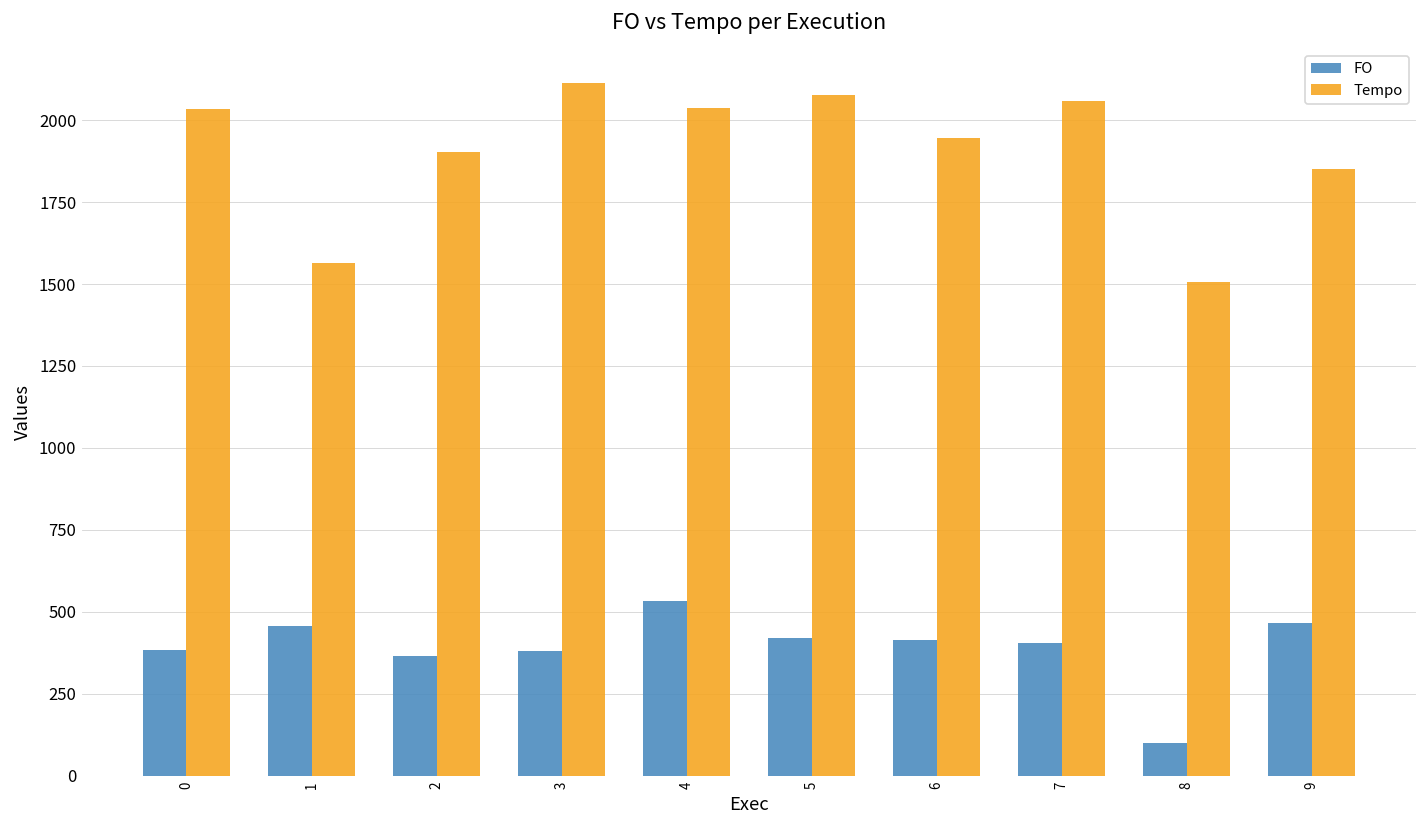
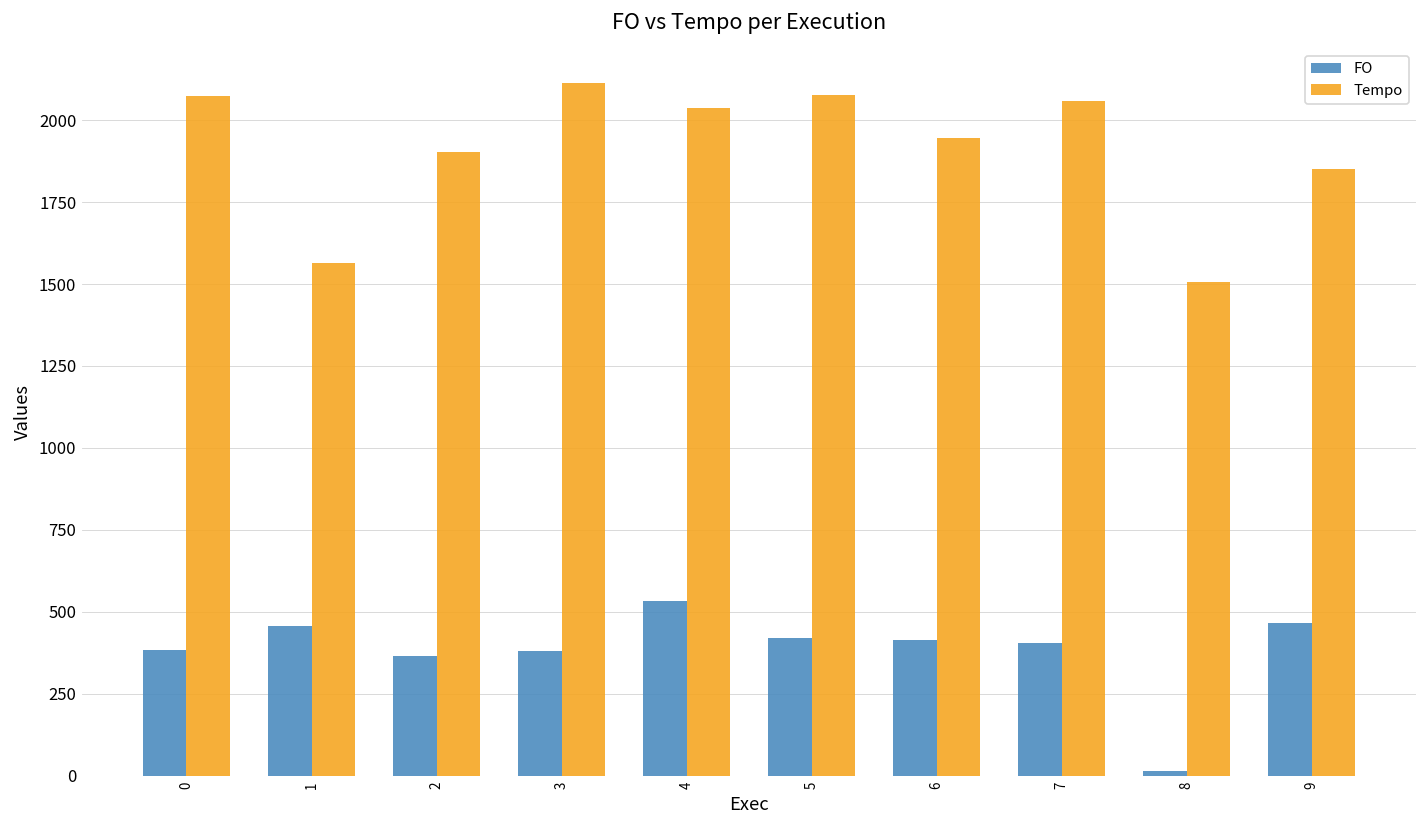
  {
    "FO": {
      "0": 380,
      "1": 460,
      "2": 370,
      "3": 380,
      "4": 530,
      "5": 420,
      "6": 410,
      "7": 410,
-     "8": 100,
+     "8": 20,
      "9": 470
    },
    "Tempo": {
-     "0": 2040,
+     "0": 2080,
      "1": 1560,
      "2": 1900,
      "3": 2110,
      "4": 2040,
      "5": 2080,
      "6": 1950,
      "7": 2060,
      "8": 1500,
      "9": 1850
    }
  }
